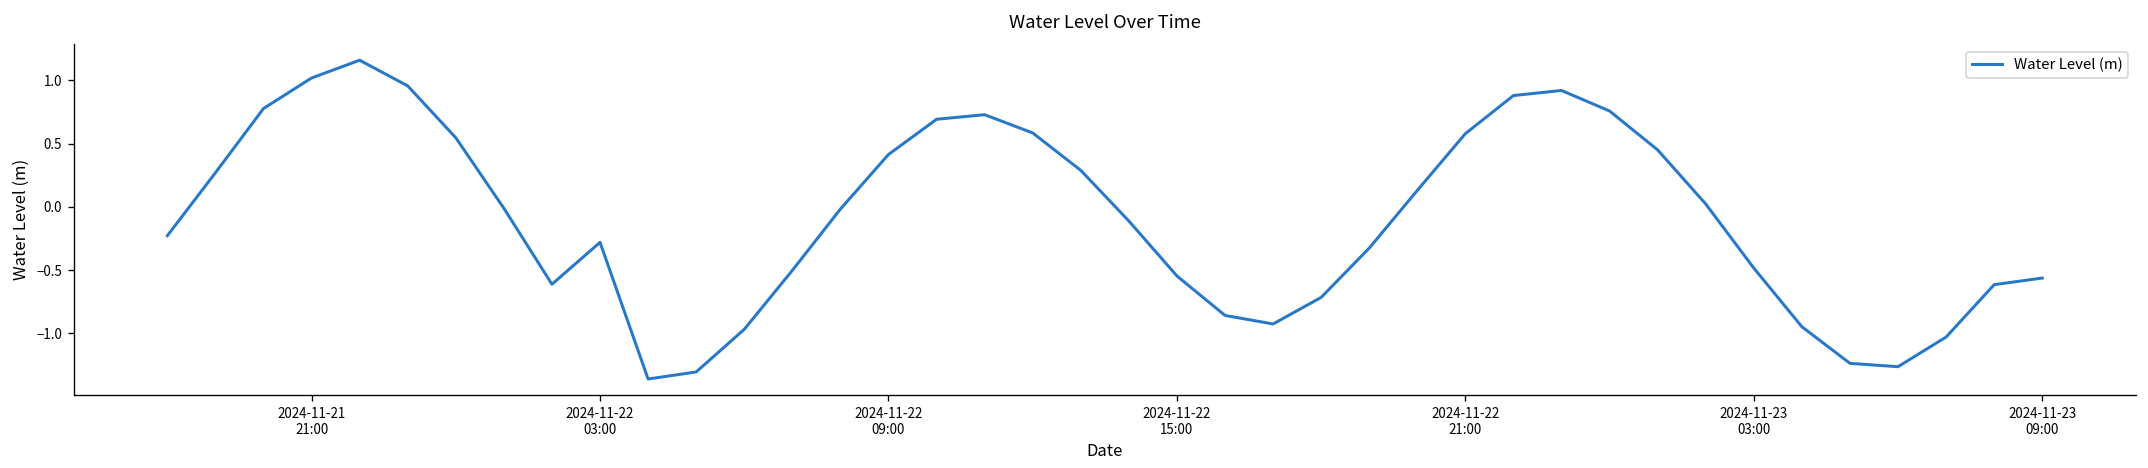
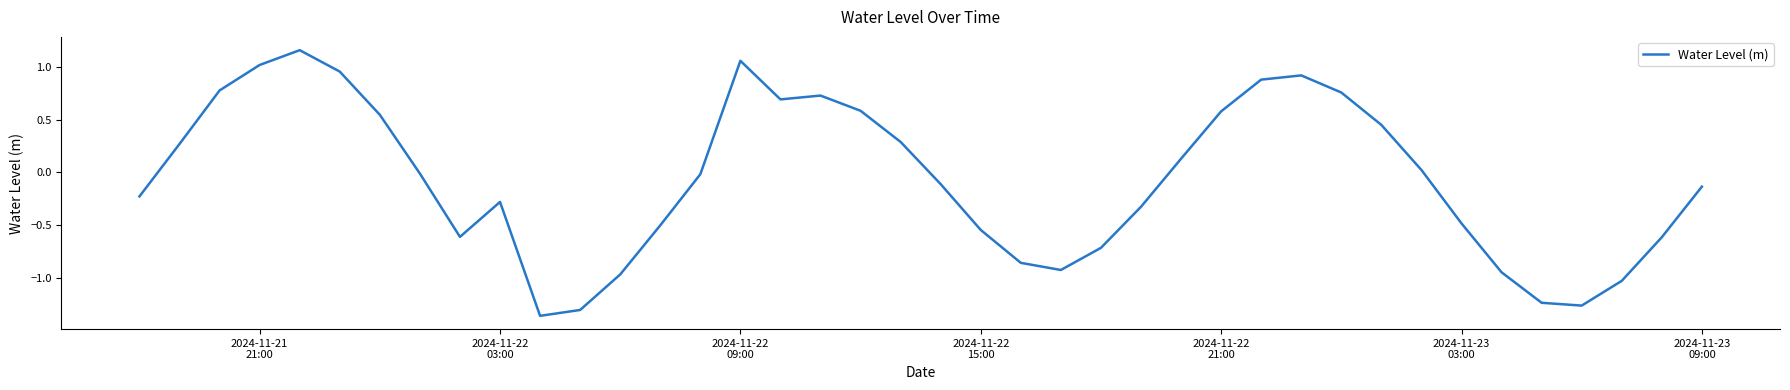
  {
    "2024-11-21 21:00": 1.02,
    "2024-11-22 03:00": -0.28,
-   "2024-11-22 09:00": 0.41,
+   "2024-11-22 09:00": 1.06,
    "2024-11-22 15:00": -0.55,
    "2024-11-22 21:00": 0.58,
    "2024-11-23 03:00": -0.48,
-   "2024-11-23 09:00": -0.56
+   "2024-11-23 09:00": -0.14
  }
